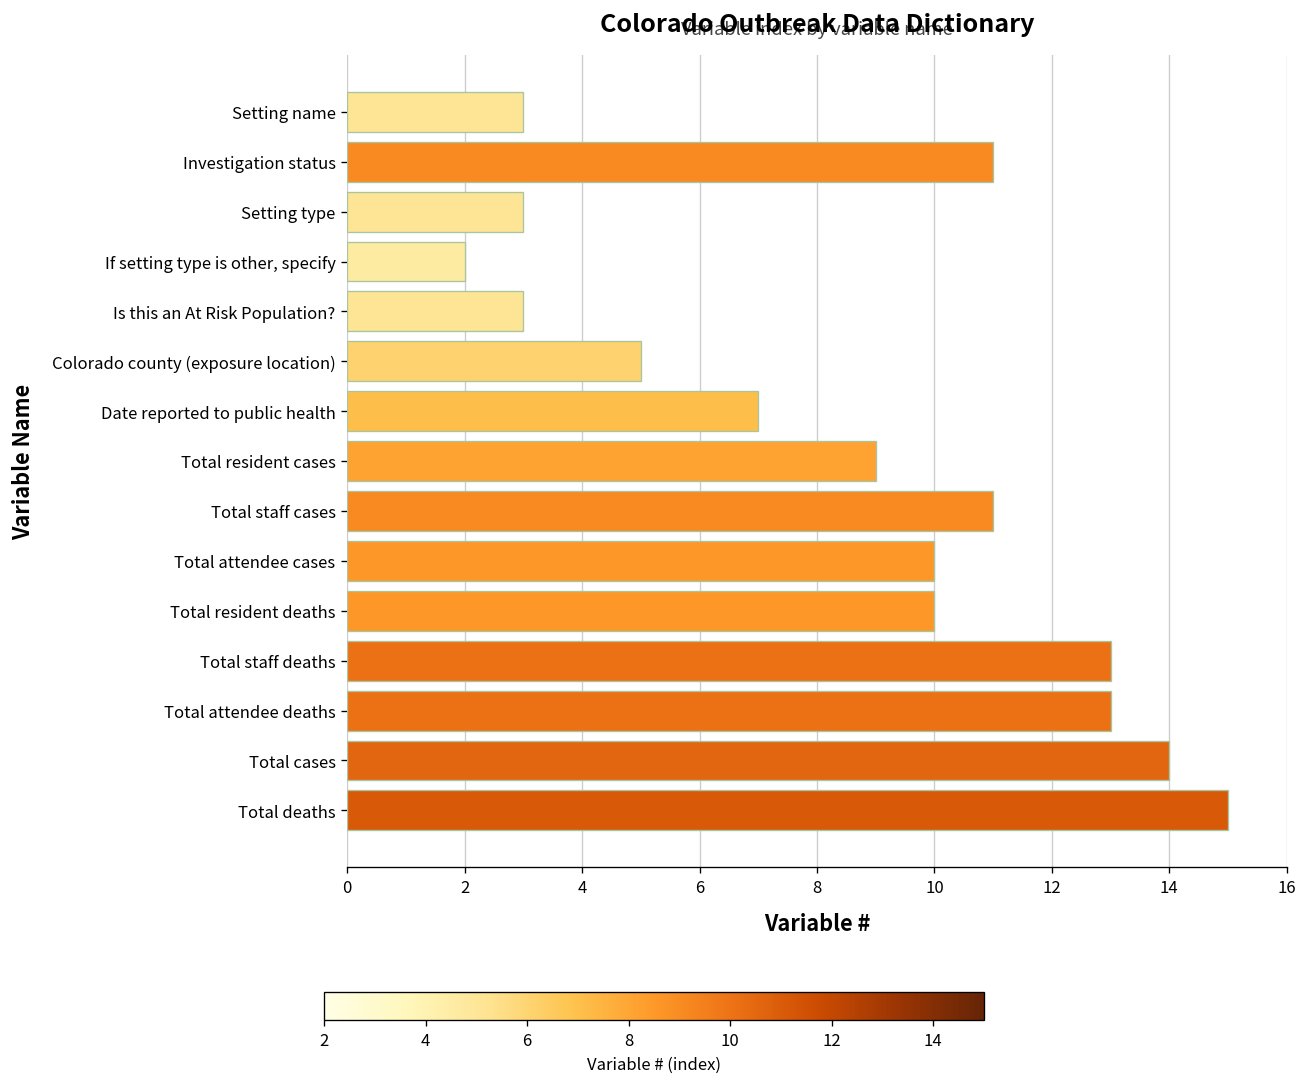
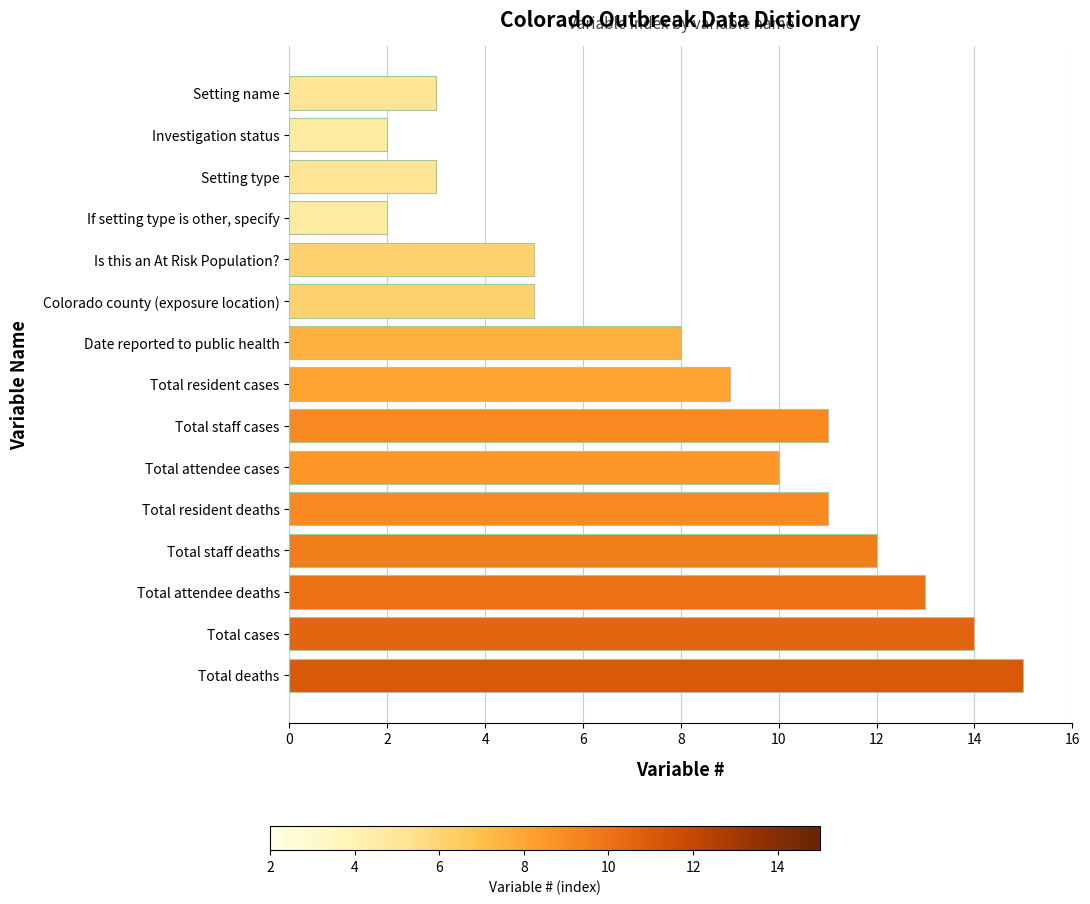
  {
    "Setting name": 3,
-   "Investigation status": 11,
+   "Investigation status": 2,
    "Setting type": 3,
    "If setting type is other, specify": 2,
-   "Is this an At Risk Population?": 3,
+   "Is this an At Risk Population?": 5,
    "Colorado county (exposure location)": 5,
-   "Date reported to public health": 7,
+   "Date reported to public health": 8,
    "Total resident cases": 9,
    "Total staff cases": 11,
    "Total attendee cases": 10,
-   "Total resident deaths": 10,
-   "Total staff deaths": 13,
+   "Total resident deaths": 11,
+   "Total staff deaths": 12,
    "Total attendee deaths": 13,
    "Total cases": 14,
    "Total deaths": 15
  }
